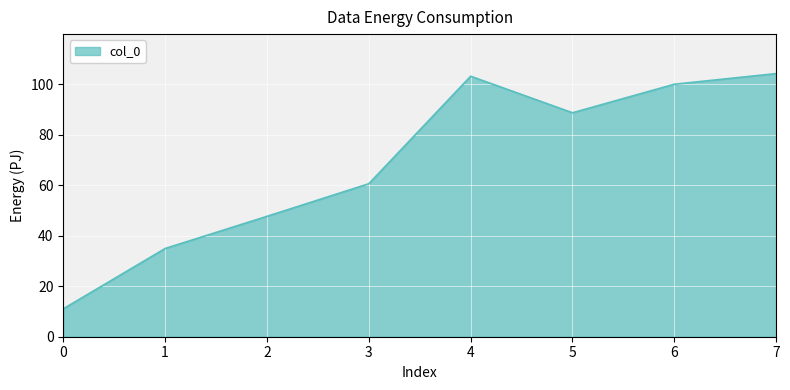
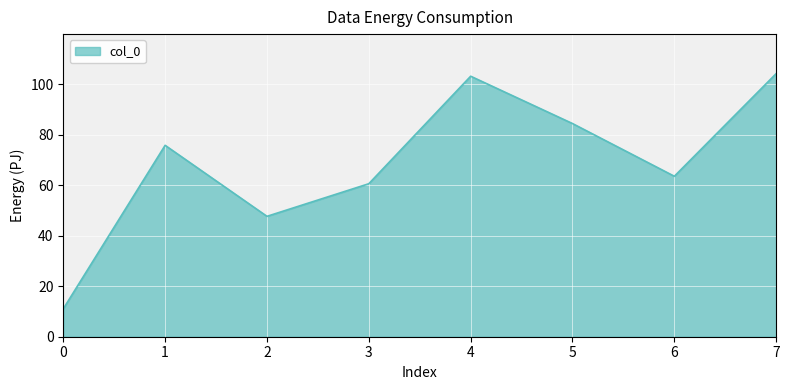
  {
    "0": 11,
-   "1": 35,
+   "1": 76,
    "2": 48,
    "3": 61,
    "4": 103,
-   "5": 89,
-   "6": 100,
+   "5": 84,
+   "6": 64,
    "7": 104
  }
